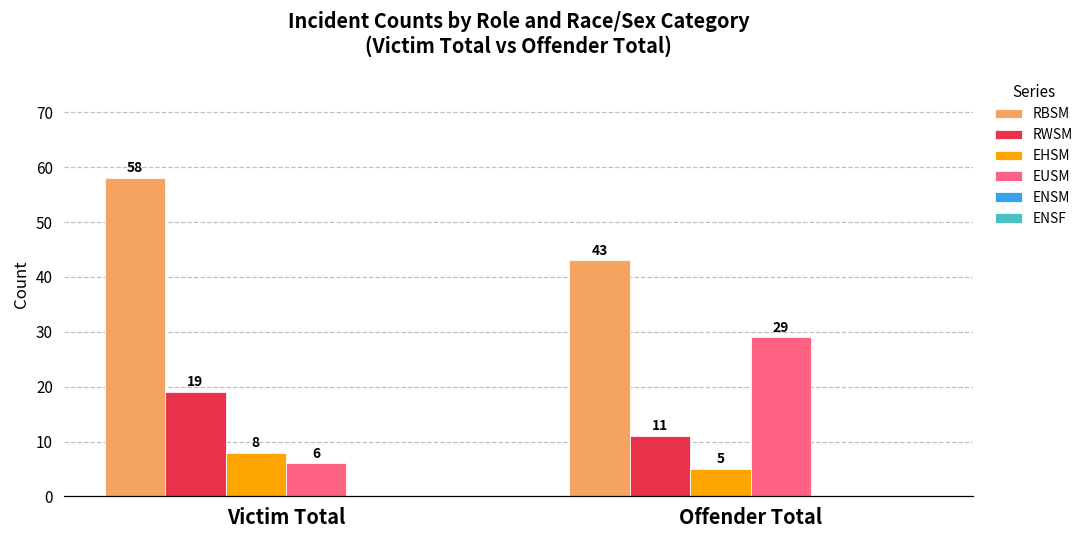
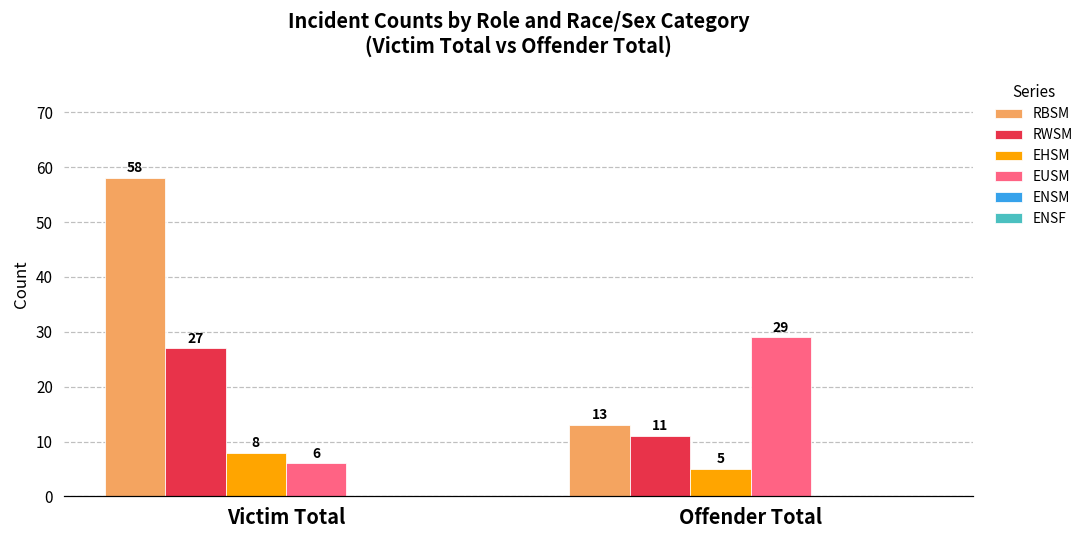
  {
    "RBSM": {
      "Victim Total": 58,
-     "Offender Total": 43
+     "Offender Total": 13
    },
    "RWSM": {
-     "Victim Total": 19,
+     "Victim Total": 27,
      "Offender Total": 11
    },
    "EHSM": {
      "Victim Total": 8,
      "Offender Total": 5
    },
    "EUSM": {
      "Victim Total": 6,
      "Offender Total": 29
    }
  }
